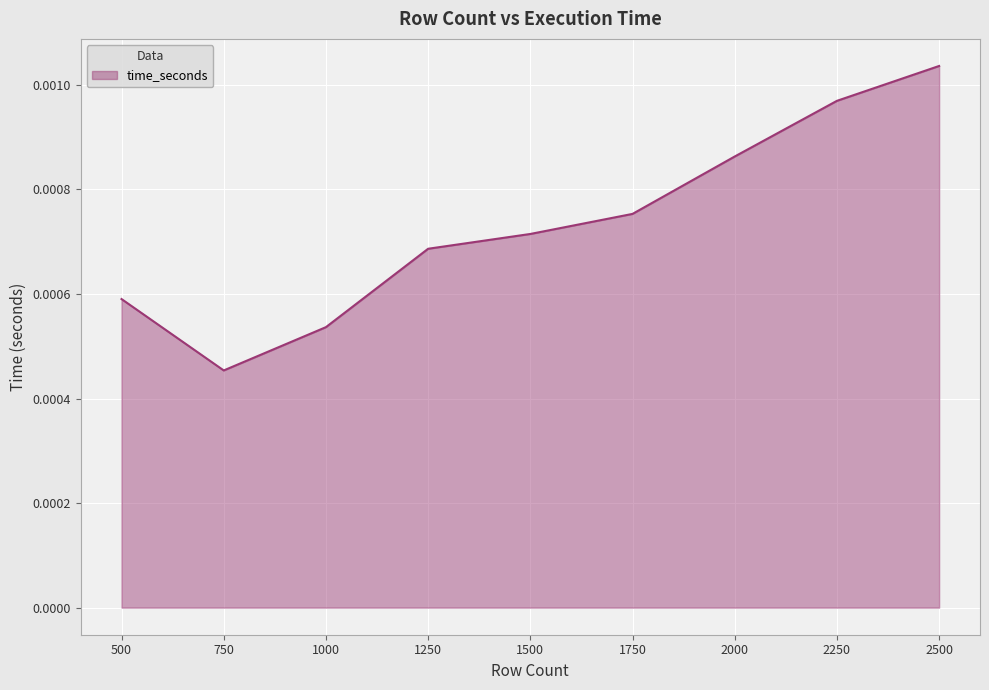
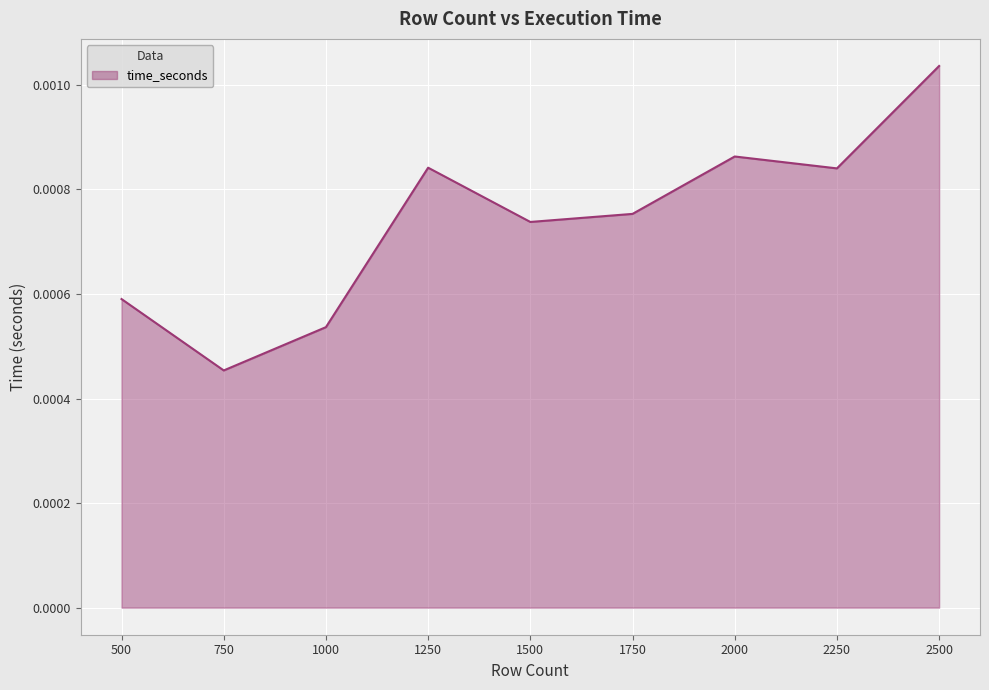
  {
    "500": 0.00059,
    "750": 0.00045,
    "1000": 0.00054,
-   "1250": 0.00069,
-   "1500": 0.00071,
+   "1250": 0.00084,
+   "1500": 0.00074,
    "1750": 0.00075,
    "2000": 0.00086,
-   "2250": 0.00097,
+   "2250": 0.00084,
    "2500": 0.00104
  }
